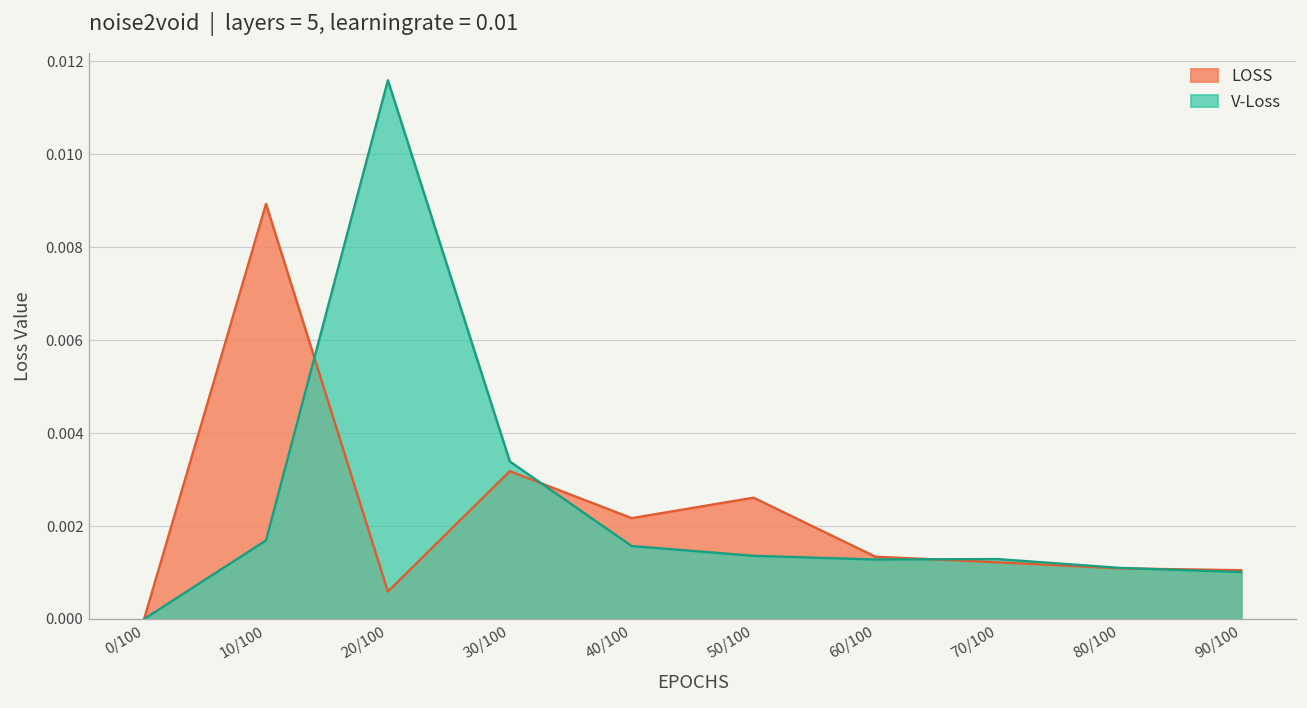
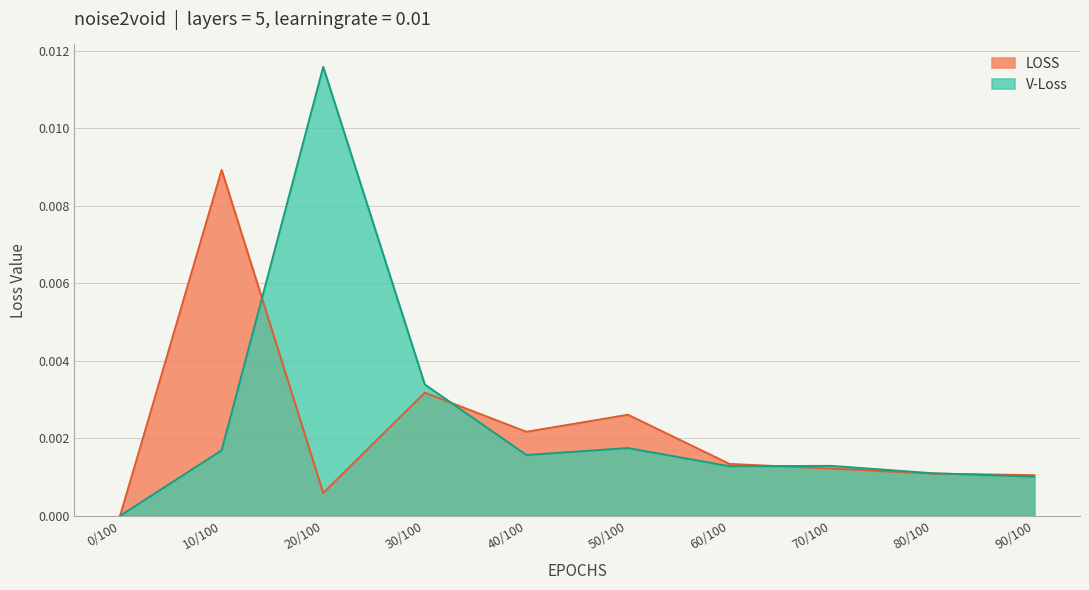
  {
    "LOSS": {
      "10/100": 0.0089,
      "20/100": 0.0006,
      "30/100": 0.0032,
      "40/100": 0.0022,
      "50/100": 0.0026,
      "70/100": 0.0012
    },
    "V-Loss": {
      "10/100": 0.0017,
      "20/100": 0.0116,
      "30/100": 0.0034,
      "40/100": 0.0016,
-     "50/100": 0.0014,
+     "50/100": 0.0018,
      "70/100": 0.0013
    }
  }
